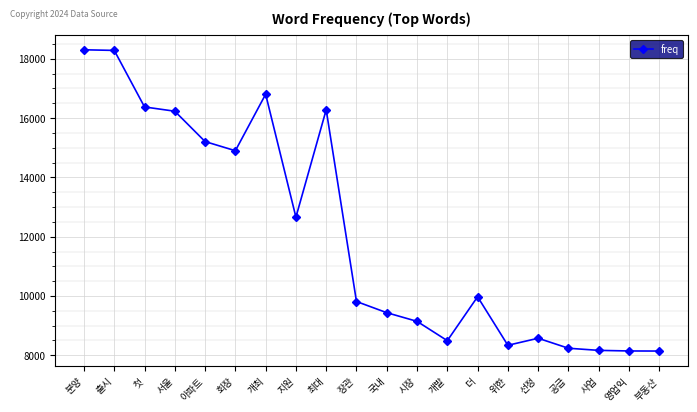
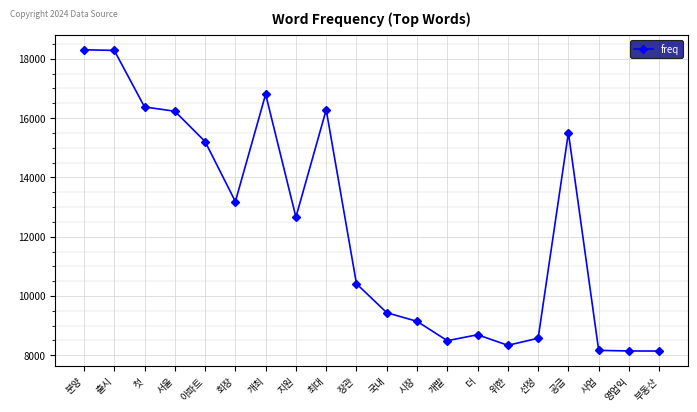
  {
    "분양": 18300,
    "출시": 18300,
    "첫": 16400,
    "서울": 16200,
    "아파트": 15200,
-   "회장": 14900,
+   "회장": 13200,
    "개최": 16800,
    "지원": 12700,
    "최대": 16300,
-   "장관": 9800,
+   "장관": 10400,
    "국내": 9400,
    "시장": 9100,
    "개발": 8500,
-   "더": 10000,
+   "더": 8700,
    "위한": 8300,
    "선정": 8600,
-   "공급": 8200,
+   "공급": 15500,
    "사업": 8200,
    "영업익": 8100,
    "부동산": 8100
  }
